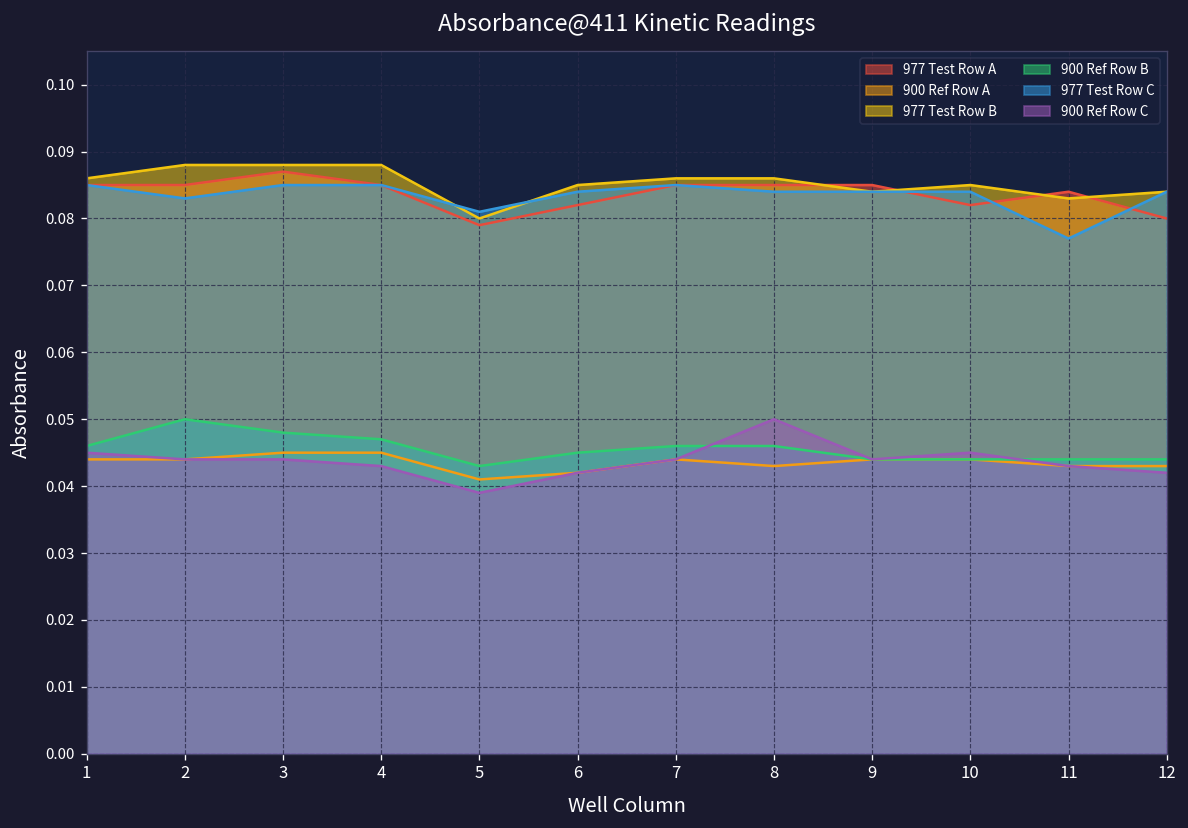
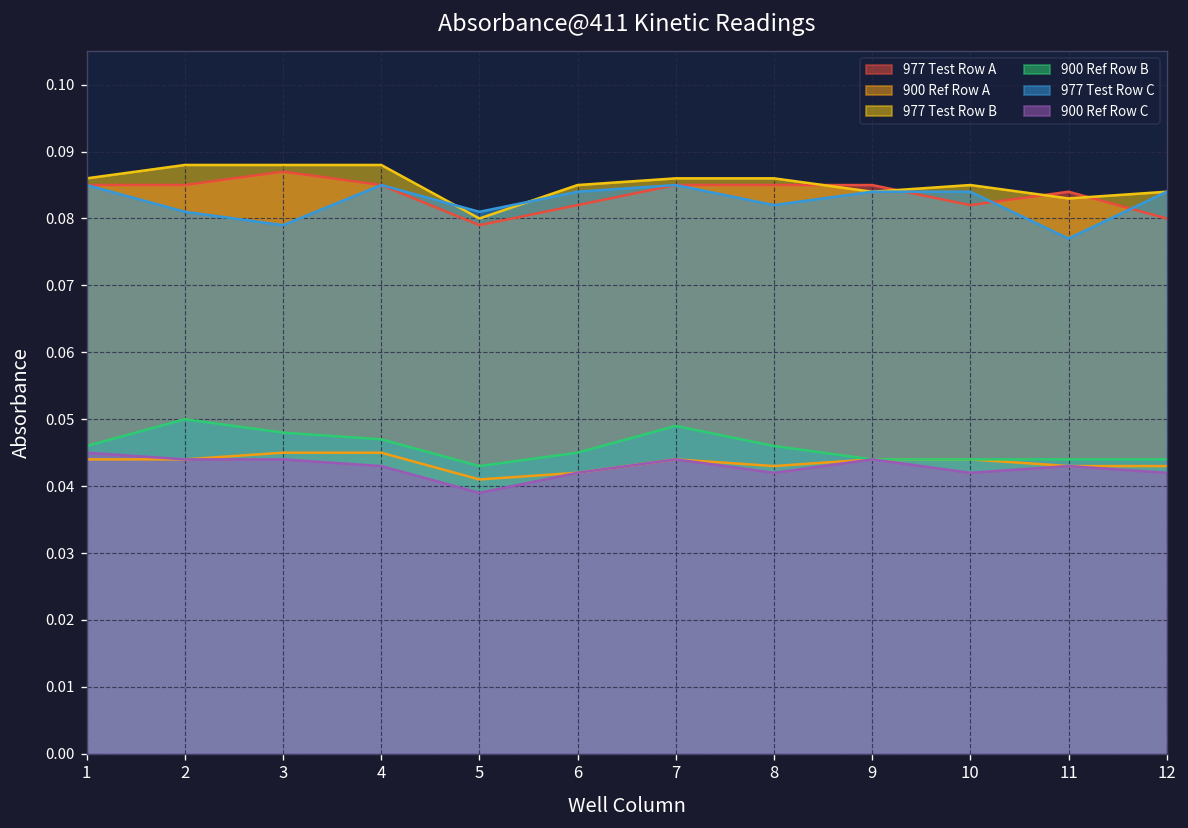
  {
    "977 Test Row A": {
      "2": 0.085,
      "3": 0.087,
      "5": 0.079,
      "6": 0.082,
      "8": 0.085,
      "9": 0.085,
      "10": 0.082,
      "11": 0.084,
      "12": 0.080
    },
    "900 Ref Row B": {
      "1": 0.046,
      "2": 0.050,
      "3": 0.048,
      "4": 0.047,
      "5": 0.043,
      "6": 0.045,
-     "7": 0.046,
+     "7": 0.049,
      "8": 0.046,
      "11": 0.044,
      "12": 0.044
    },
    "977 Test Row C": {
-     "2": 0.083,
-     "3": 0.085,
+     "2": 0.081,
+     "3": 0.079,
      "5": 0.081,
      "6": 0.084,
-     "8": 0.084,
+     "8": 0.082,
      "10": 0.084,
      "11": 0.077
    },
    "900 Ref Row C": {
      "1": 0.045,
      "3": 0.044,
      "4": 0.043,
      "5": 0.039,
-     "8": 0.050,
-     "10": 0.045,
+     "8": 0.042,
+     "10": 0.042,
      "12": 0.042
    }
  }
